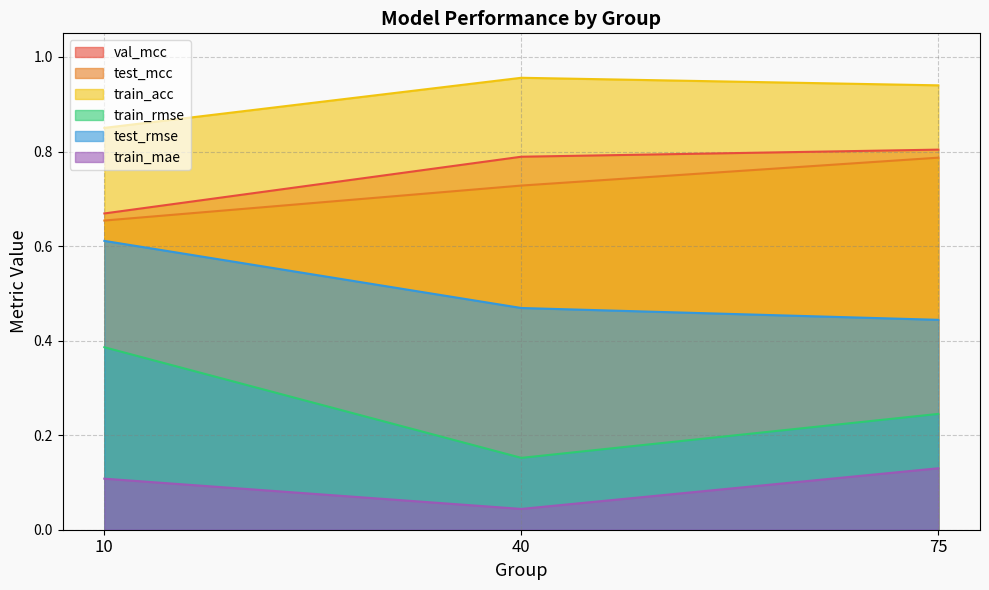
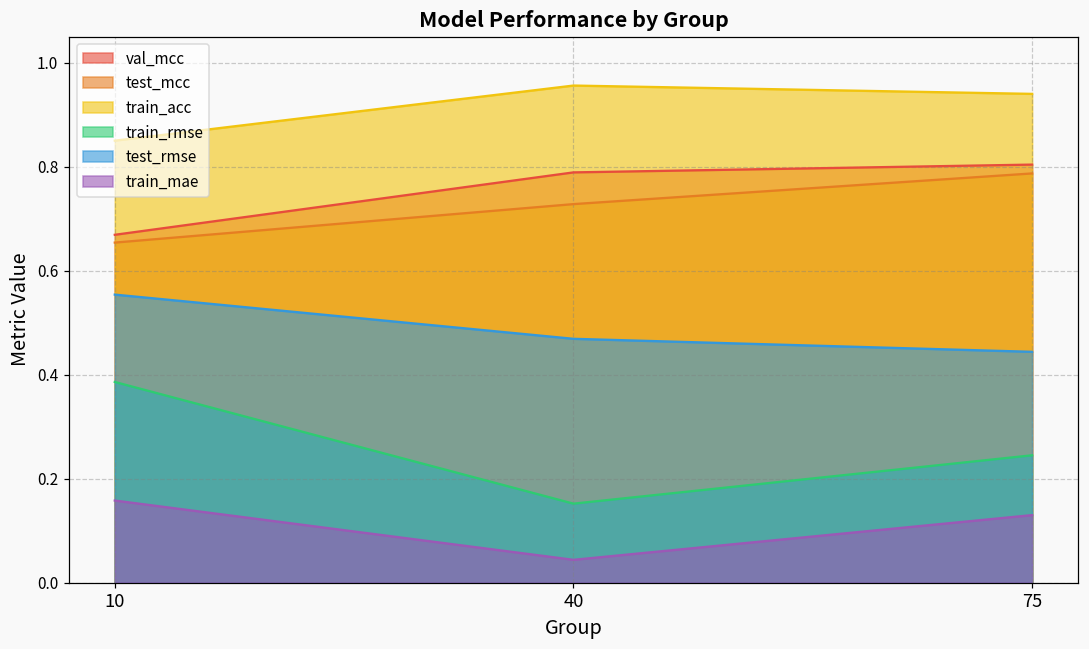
  {
    "train_acc": {
      "40": 0.96,
      "75": 0.94
    },
    "train_rmse": {
      "10": 0.39,
      "40": 0.15,
      "75": 0.25
    },
    "test_rmse": {
-     "10": 0.61,
+     "10": 0.55,
      "40": 0.47,
      "75": 0.44
    },
    "train_mae": {
-     "10": 0.11,
+     "10": 0.16,
      "40": 0.04,
      "75": 0.13
    }
  }
